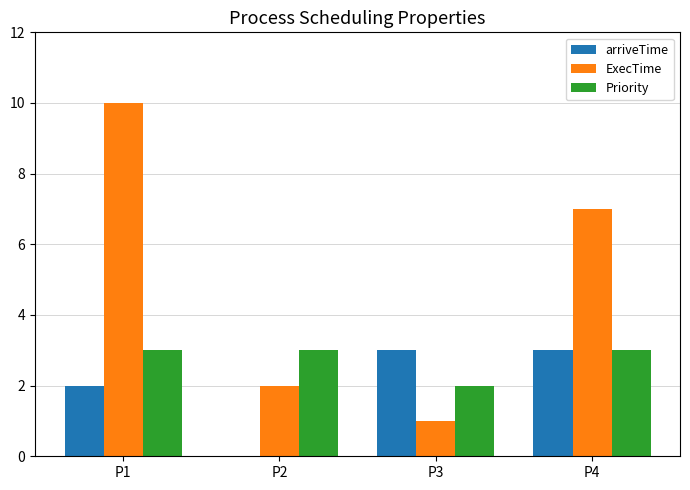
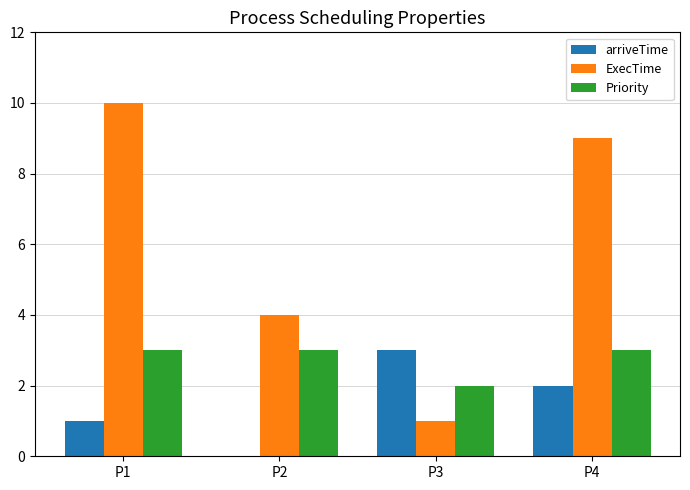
  {
    "arriveTime": {
-     "P1": 2,
+     "P1": 1,
      "P2": 0,
      "P3": 3,
-     "P4": 3
+     "P4": 2
    },
    "ExecTime": {
      "P1": 10,
-     "P2": 2,
+     "P2": 4,
      "P3": 1,
-     "P4": 7
+     "P4": 9
    },
    "Priority": {
      "P1": 3,
      "P2": 3,
      "P3": 2,
      "P4": 3
    }
  }
